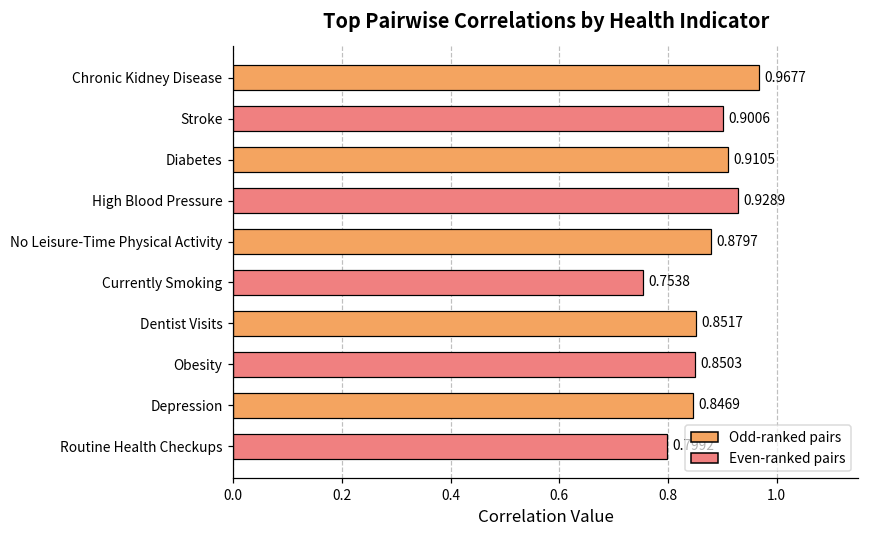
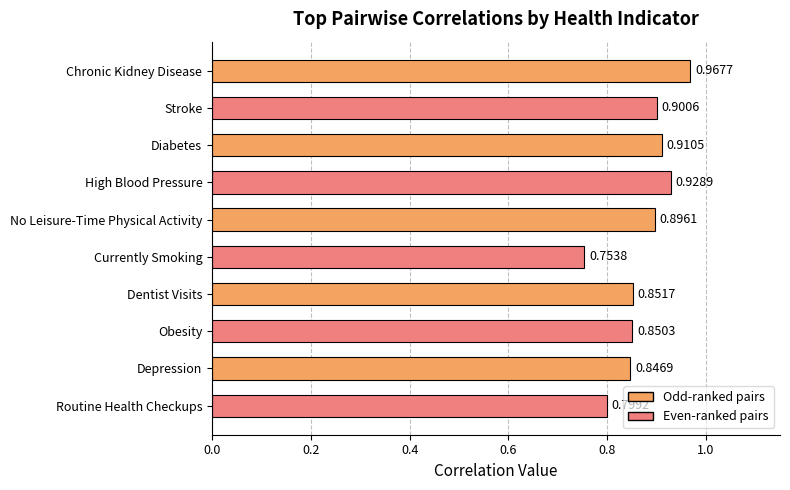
  {
    "Chronic Kidney Disease": 0.9677,
    "Stroke": 0.9006,
    "Diabetes": 0.9105,
    "High Blood Pressure": 0.9289,
-   "No Leisure-Time Physical Activity": 0.8797,
+   "No Leisure-Time Physical Activity": 0.8961,
    "Currently Smoking": 0.7538,
    "Dentist Visits": 0.8517,
    "Obesity": 0.8503,
    "Depression": 0.8469
  }
